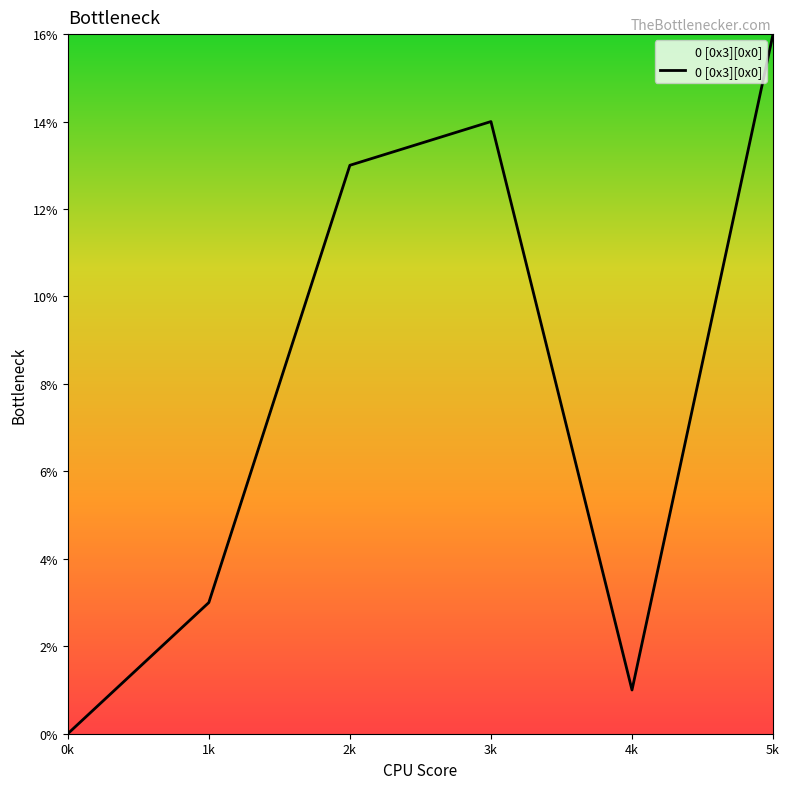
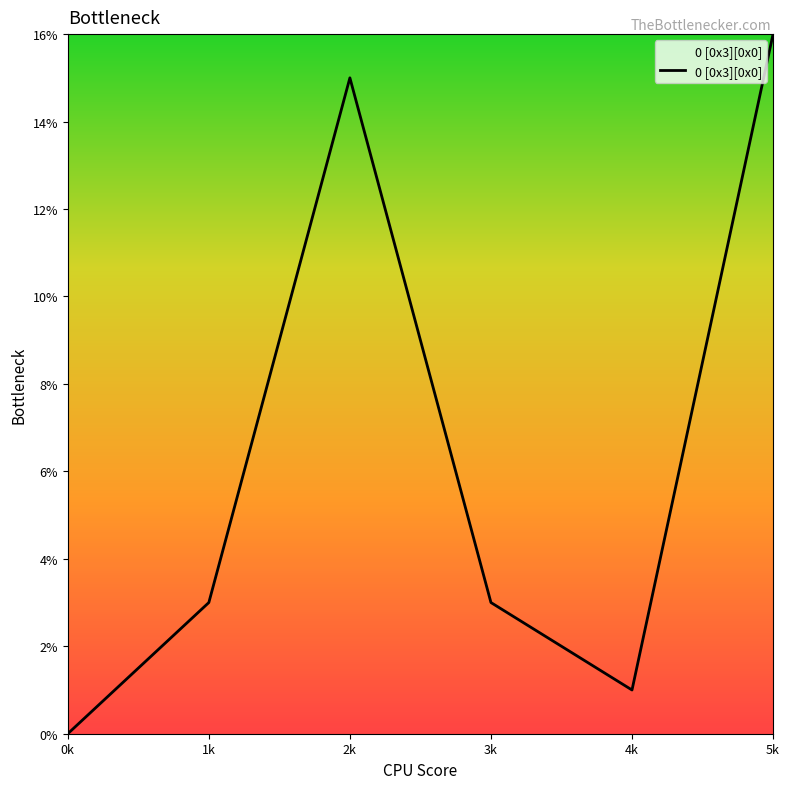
  {
    "0k": "0%",
    "1k": "3%",
-   "2k": "13%",
-   "3k": "14%",
+   "2k": "15%",
+   "3k": "3%",
    "4k": "1%",
    "5k": "16%"
  }
